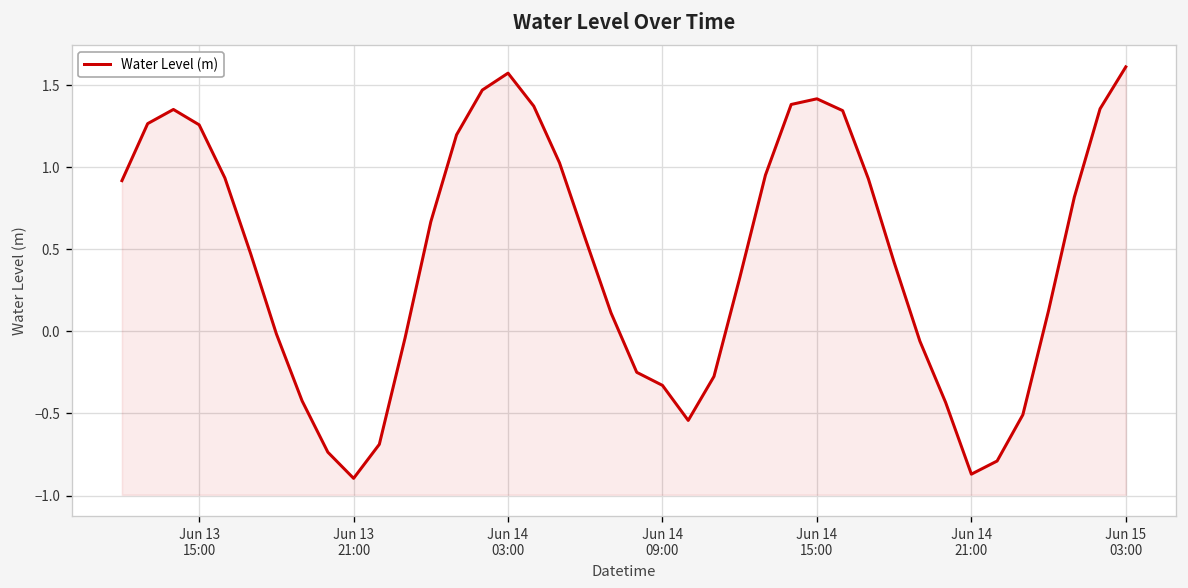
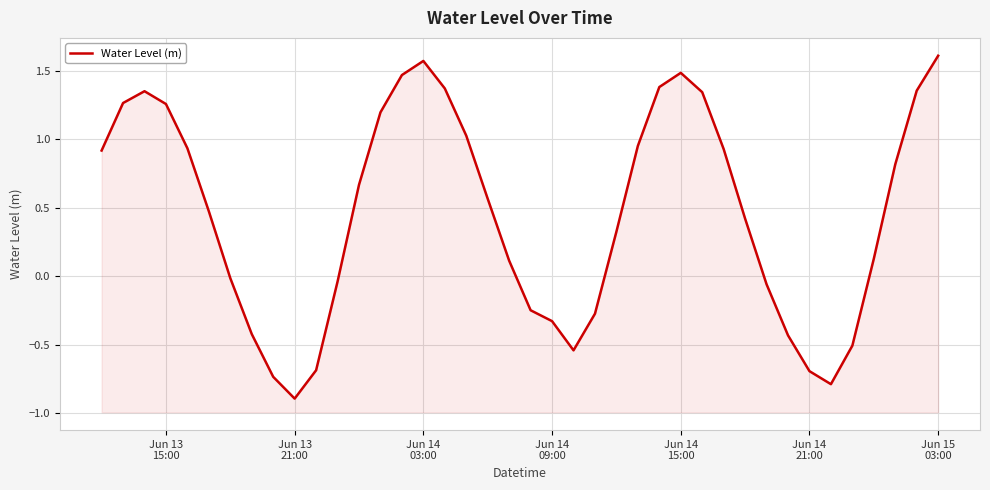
  {
    "Jun 13 15:00": 1.26,
    "Jun 13 21:00": -0.89,
    "Jun 14 03:00": 1.57,
    "Jun 14 09:00": -0.33,
-   "Jun 14 15:00": 1.42,
-   "Jun 14 21:00": -0.87,
+   "Jun 14 15:00": 1.49,
+   "Jun 14 21:00": -0.69,
    "Jun 15 03:00": 1.61
  }
